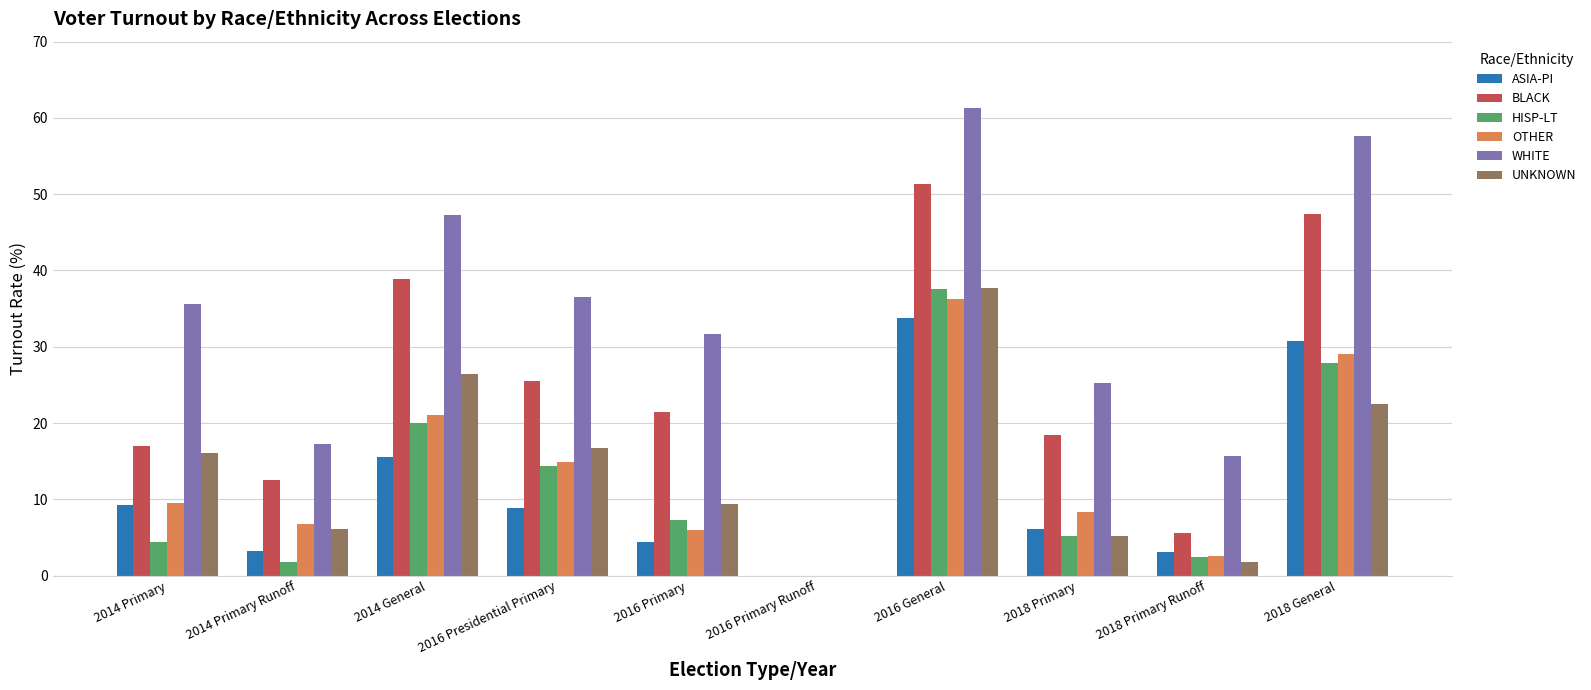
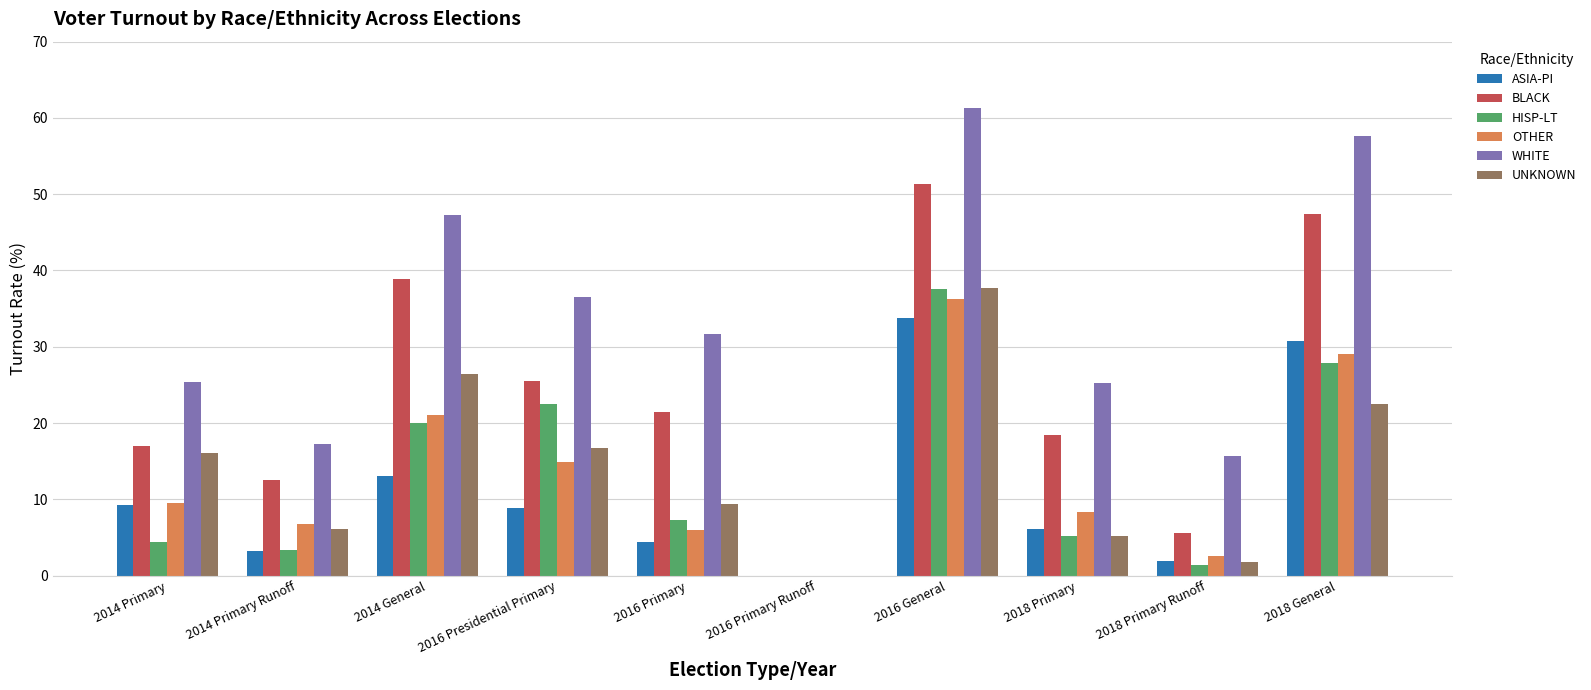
  {
    "ASIA-PI": {
      "2014 Primary": 9,
      "2014 Primary Runoff": 3,
-     "2014 General": 16,
+     "2014 General": 13,
      "2016 Presidential Primary": 9,
      "2016 Primary": 4,
      "2016 Primary Runoff": 0,
      "2016 General": 34,
      "2018 Primary": 6,
-     "2018 Primary Runoff": 3,
+     "2018 Primary Runoff": 2,
      "2018 General": 31
    },
    "HISP-LT": {
      "2014 Primary": 4,
-     "2014 Primary Runoff": 2,
+     "2014 Primary Runoff": 3,
      "2014 General": 20,
-     "2016 Presidential Primary": 14,
+     "2016 Presidential Primary": 22,
      "2016 Primary": 7,
      "2016 Primary Runoff": 0,
      "2016 General": 38,
      "2018 Primary": 5,
-     "2018 Primary Runoff": 2,
+     "2018 Primary Runoff": 1,
      "2018 General": 28
    },
    "WHITE": {
-     "2014 Primary": 36,
+     "2014 Primary": 25,
      "2014 Primary Runoff": 17,
      "2014 General": 47,
      "2016 Presidential Primary": 37,
      "2016 Primary": 32,
      "2016 Primary Runoff": 0,
      "2016 General": 61,
      "2018 Primary": 25,
      "2018 Primary Runoff": 16,
      "2018 General": 58
    },
    "UNKNOWN": {
      "2014 Primary": 16,
      "2014 Primary Runoff": 6,
      "2014 General": 26,
      "2016 Presidential Primary": 17,
      "2016 Primary": 9,
      "2016 Primary Runoff": 0,
      "2016 General": 38,
      "2018 Primary": 5,
      "2018 Primary Runoff": 2,
      "2018 General": 23
    }
  }
